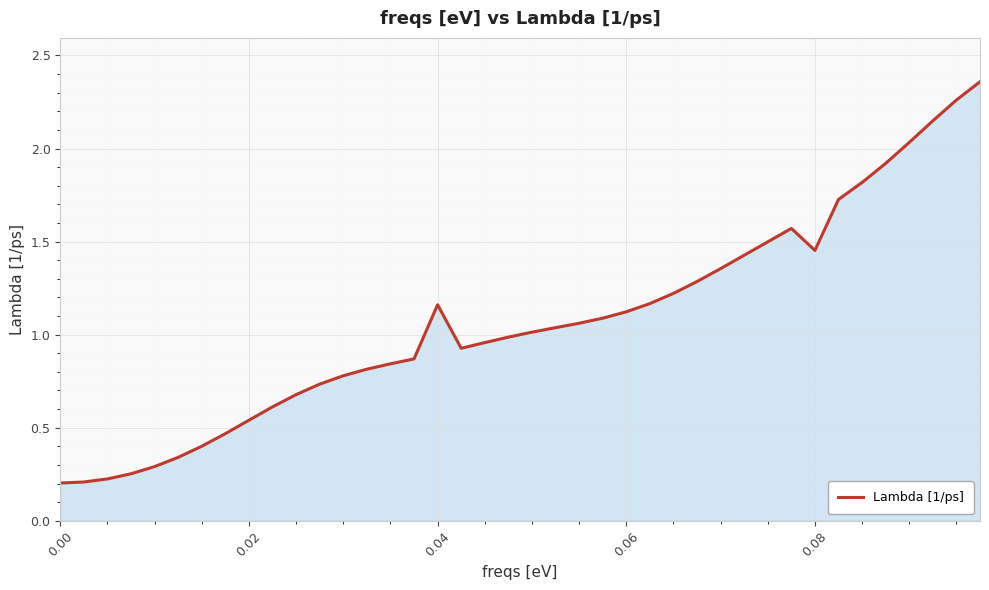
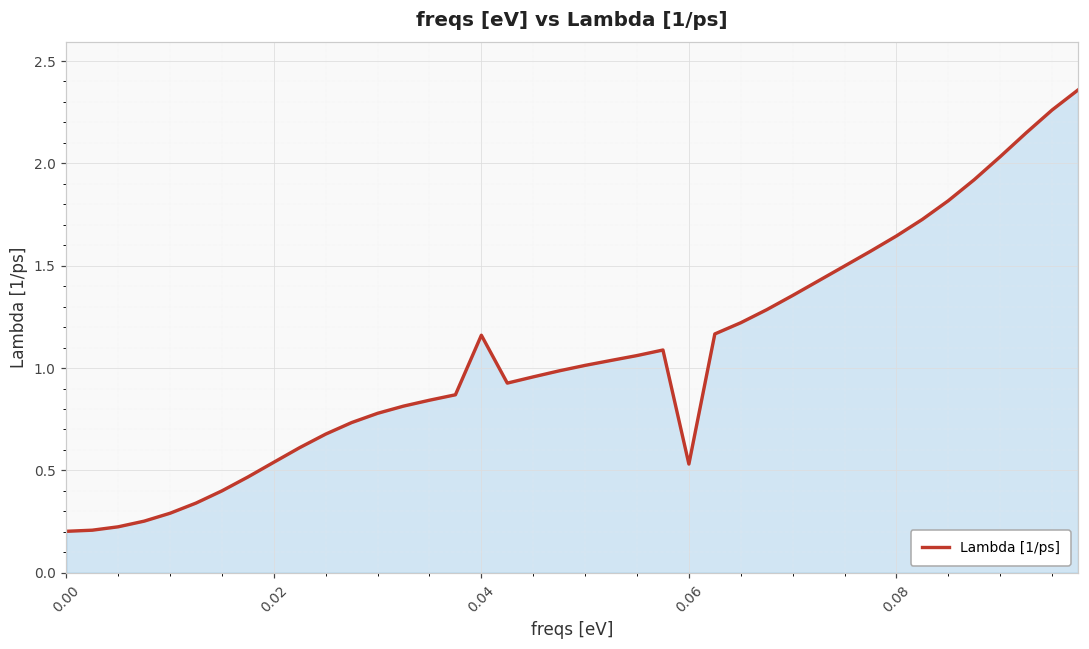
  {
    "0.00": 0.20,
    "0.02": 0.54,
    "0.04": 1.16,
-   "0.06": 1.12,
-   "0.08": 1.45
+   "0.06": 0.53,
+   "0.08": 1.65
  }
